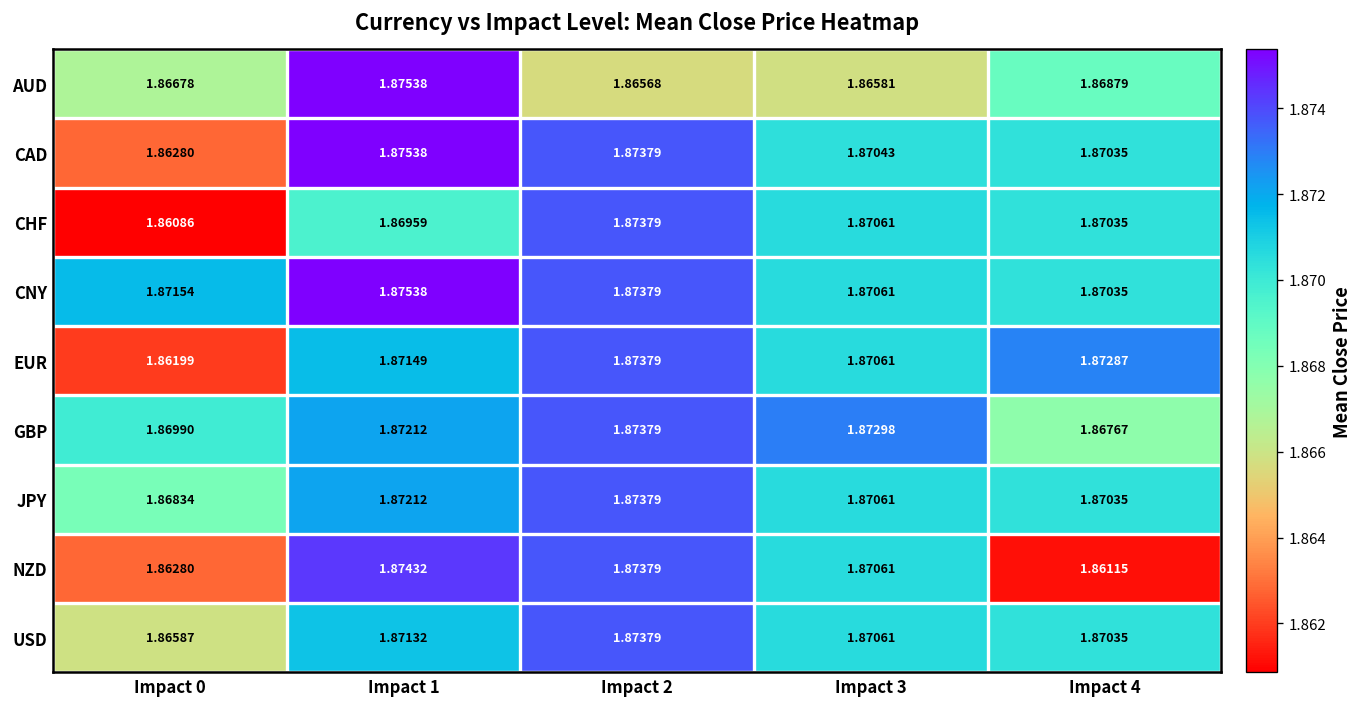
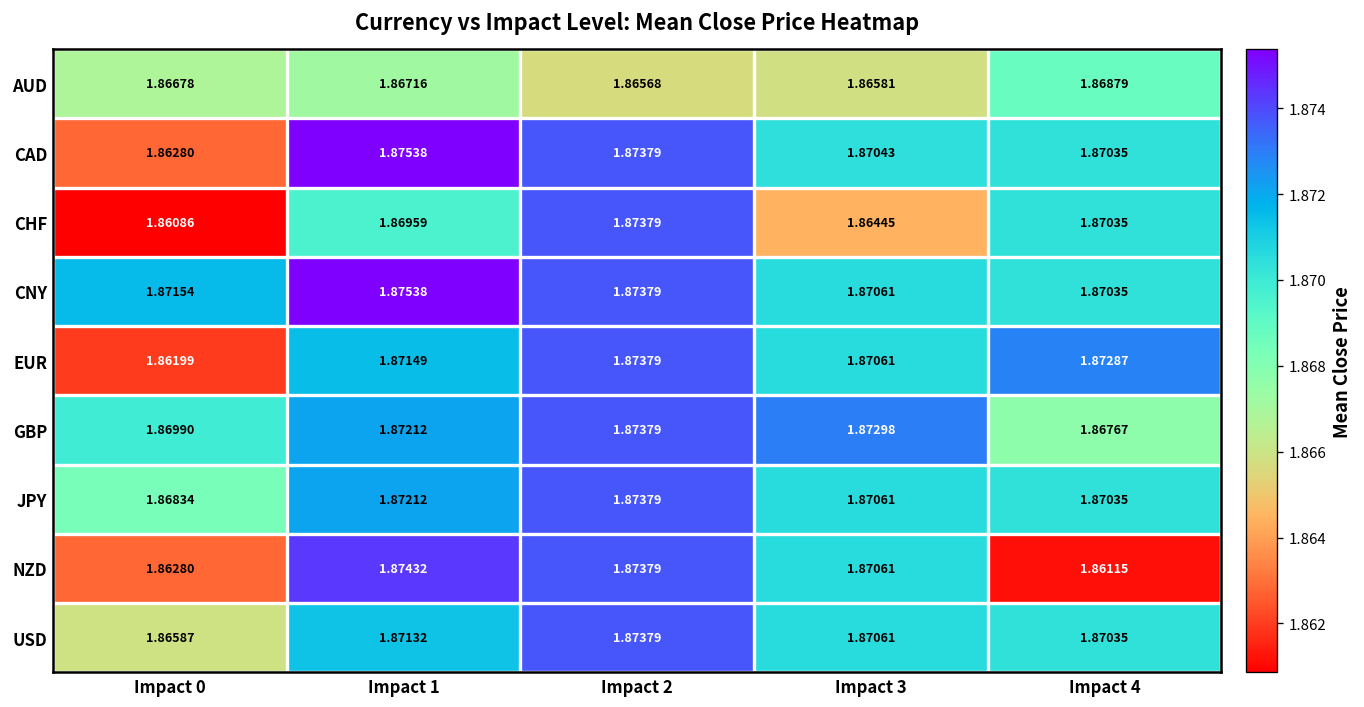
  {
    "AUD": {
      "Impact 0": 1.86678,
-     "Impact 1": 1.87538,
+     "Impact 1": 1.86716,
      "Impact 2": 1.86568,
      "Impact 3": 1.86581,
      "Impact 4": 1.86879
    },
    "CAD": {
      "Impact 0": 1.86280,
      "Impact 1": 1.87538,
      "Impact 2": 1.87379,
      "Impact 3": 1.87043,
      "Impact 4": 1.87035
    },
    "CHF": {
      "Impact 0": 1.86086,
      "Impact 1": 1.86959,
      "Impact 2": 1.87379,
-     "Impact 3": 1.87061,
+     "Impact 3": 1.86445,
      "Impact 4": 1.87035
    },
    "CNY": {
      "Impact 0": 1.87154,
      "Impact 1": 1.87538,
      "Impact 2": 1.87379,
      "Impact 3": 1.87061,
      "Impact 4": 1.87035
    },
    "EUR": {
      "Impact 0": 1.86199,
      "Impact 1": 1.87149,
      "Impact 2": 1.87379,
      "Impact 3": 1.87061,
      "Impact 4": 1.87287
    },
    "GBP": {
      "Impact 0": 1.86990,
      "Impact 1": 1.87212,
      "Impact 2": 1.87379,
      "Impact 3": 1.87298,
      "Impact 4": 1.86767
    },
    "JPY": {
      "Impact 0": 1.86834,
      "Impact 1": 1.87212,
      "Impact 2": 1.87379,
      "Impact 3": 1.87061,
      "Impact 4": 1.87035
    },
    "NZD": {
      "Impact 0": 1.86280,
      "Impact 1": 1.87432,
      "Impact 2": 1.87379,
      "Impact 3": 1.87061,
      "Impact 4": 1.86115
    },
    "USD": {
      "Impact 0": 1.86587,
      "Impact 1": 1.87132,
      "Impact 2": 1.87379,
      "Impact 3": 1.87061,
      "Impact 4": 1.87035
    }
  }
